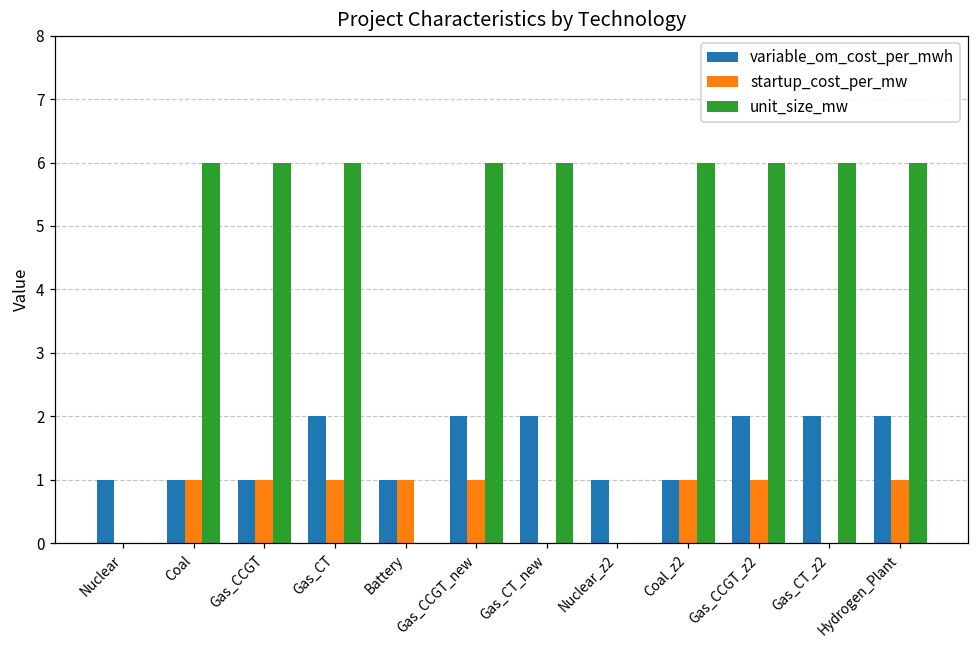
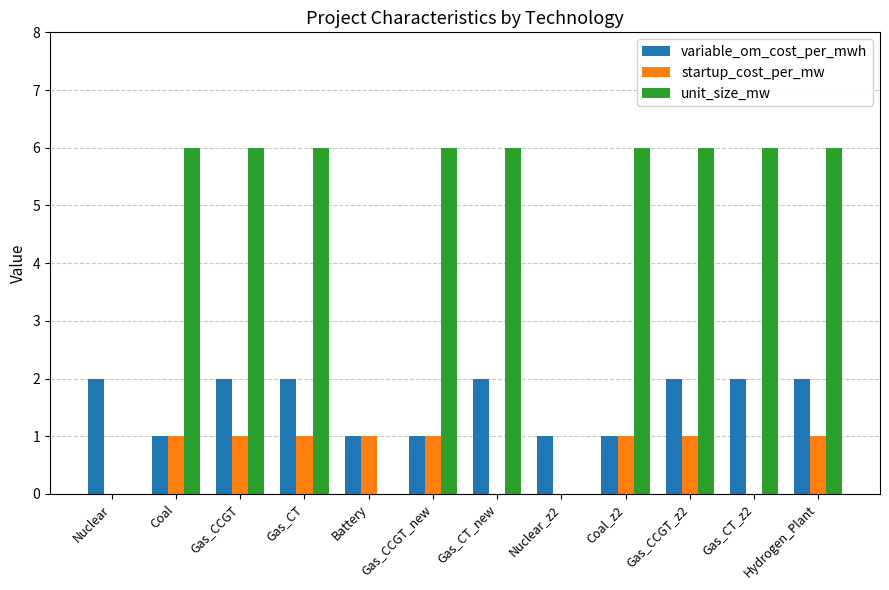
  {
    "variable_om_cost_per_mwh": {
-     "Nuclear": 1,
+     "Nuclear": 2,
      "Coal": 1,
-     "Gas_CCGT": 1,
+     "Gas_CCGT": 2,
      "Gas_CT": 2,
      "Battery": 1,
-     "Gas_CCGT_new": 2,
+     "Gas_CCGT_new": 1,
      "Gas_CT_new": 2,
      "Nuclear_z2": 1,
      "Coal_z2": 1,
      "Gas_CCGT_z2": 2,
      "Gas_CT_z2": 2,
      "Hydrogen_Plant": 2
    },
    "startup_cost_per_mw": {
      "Nuclear": 0,
      "Coal": 1,
      "Gas_CCGT": 1,
      "Gas_CT": 1,
      "Battery": 1,
      "Gas_CCGT_new": 1,
      "Gas_CT_new": 0,
      "Nuclear_z2": 0,
      "Coal_z2": 1,
      "Gas_CCGT_z2": 1,
      "Gas_CT_z2": 0,
      "Hydrogen_Plant": 1
    },
    "unit_size_mw": {
      "Nuclear": 0,
      "Coal": 6,
      "Gas_CCGT": 6,
      "Gas_CT": 6,
      "Battery": 0,
      "Gas_CCGT_new": 6,
      "Gas_CT_new": 6,
      "Nuclear_z2": 0,
      "Coal_z2": 6,
      "Gas_CCGT_z2": 6,
      "Gas_CT_z2": 6,
      "Hydrogen_Plant": 6
    }
  }
